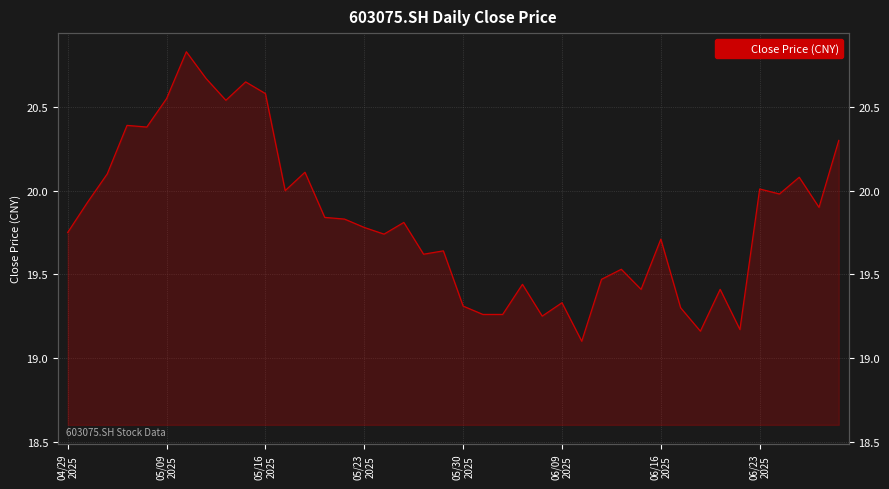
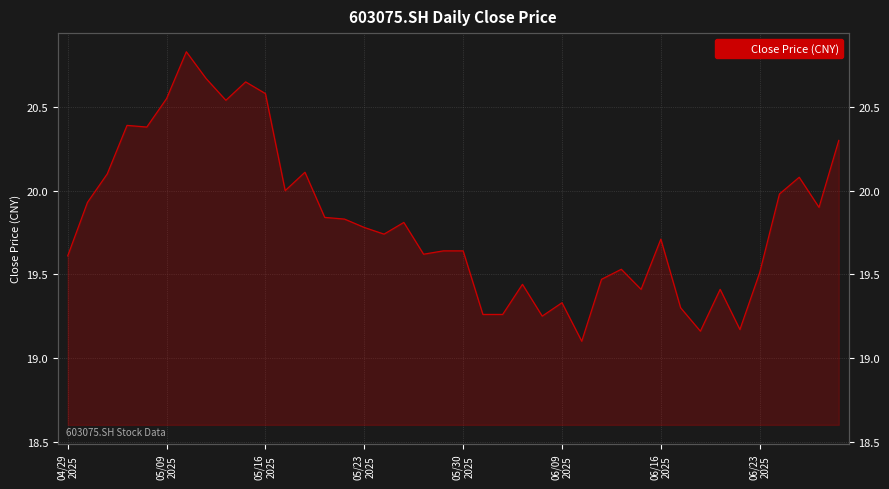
  {
-   "04/29 2025": 19.75,
+   "04/29 2025": 19.61,
    "05/09 2025": 20.55,
    "05/16 2025": 20.58,
    "05/23 2025": 19.78,
-   "05/30 2025": 19.31,
+   "05/30 2025": 19.64,
    "06/09 2025": 19.33,
    "06/16 2025": 19.71,
-   "06/23 2025": 20.01
+   "06/23 2025": 19.51
  }
